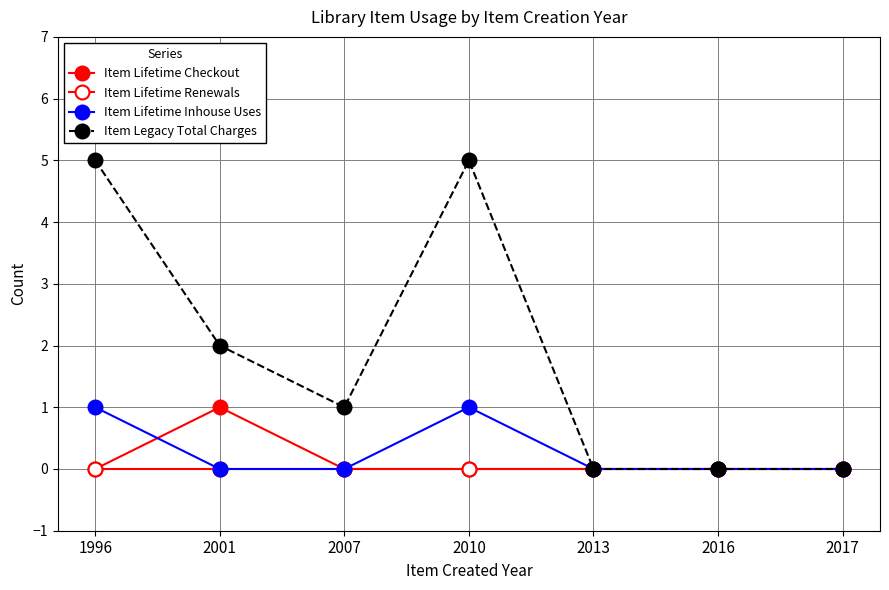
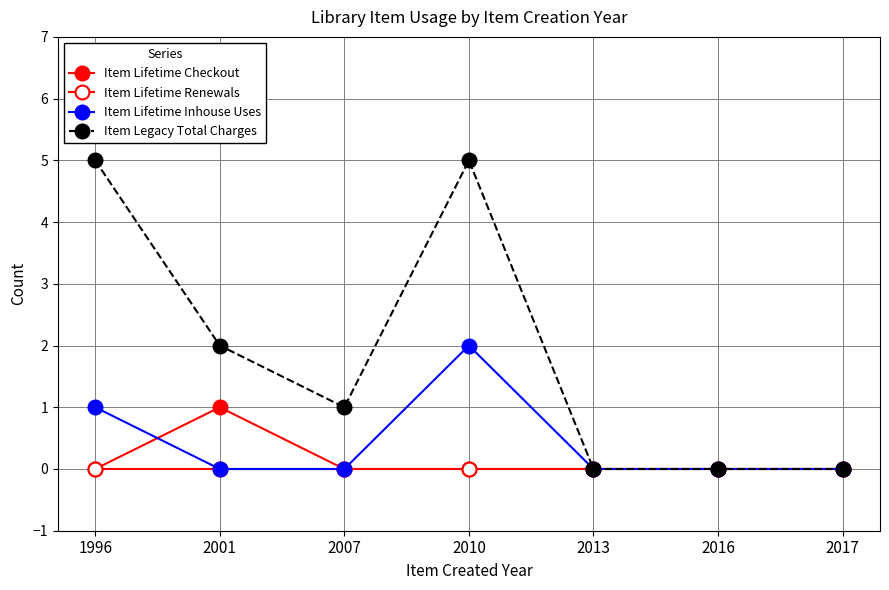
  {
    "Item Lifetime Inhouse Uses": {
      "1996": 1,
-     "2010": 1
+     "2010": 2
    },
    "Item Legacy Total Charges": {
      "1996": 5,
      "2001": 2,
      "2007": 1,
      "2010": 5
    }
  }
